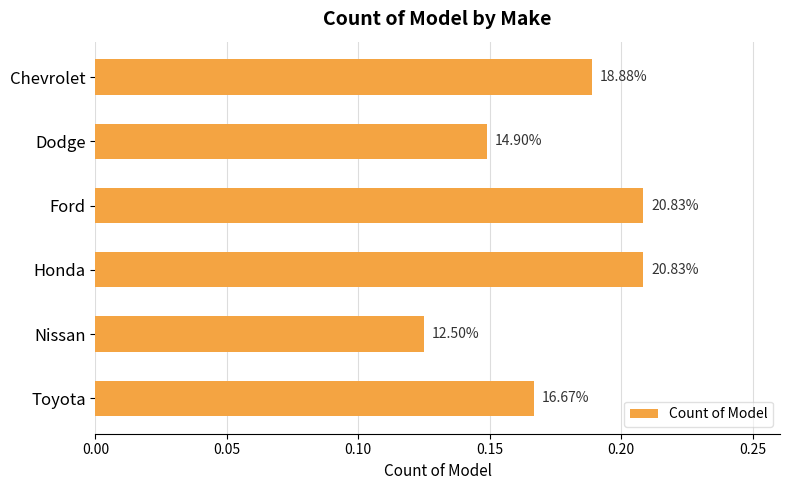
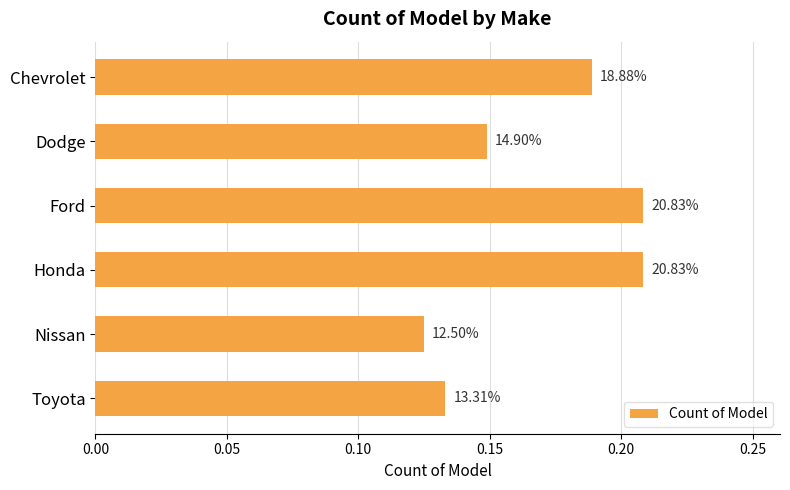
  {
    "Chevrolet": "18.88%",
    "Dodge": "14.90%",
    "Ford": "20.83%",
    "Honda": "20.83%",
    "Nissan": "12.50%",
-   "Toyota": "16.67%"
+   "Toyota": "13.31%"
  }
